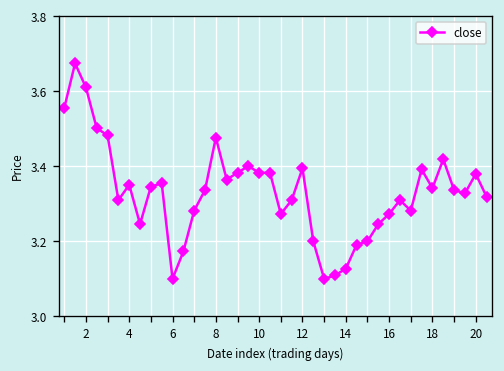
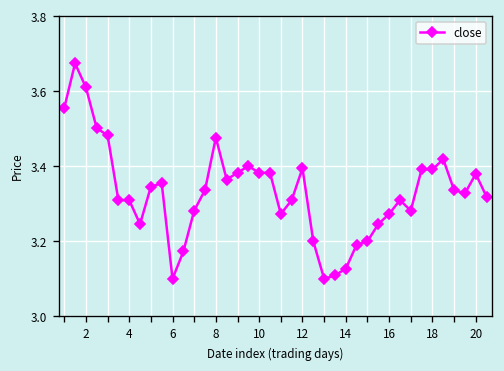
  {
    "2": 3.61,
-   "4": 3.35,
+   "4": 3.31,
    "6": 3.10,
    "8": 3.48,
    "10": 3.38,
    "12": 3.39,
    "14": 3.13,
    "16": 3.27,
-   "18": 3.34,
+   "18": 3.39,
    "20": 3.38
  }
